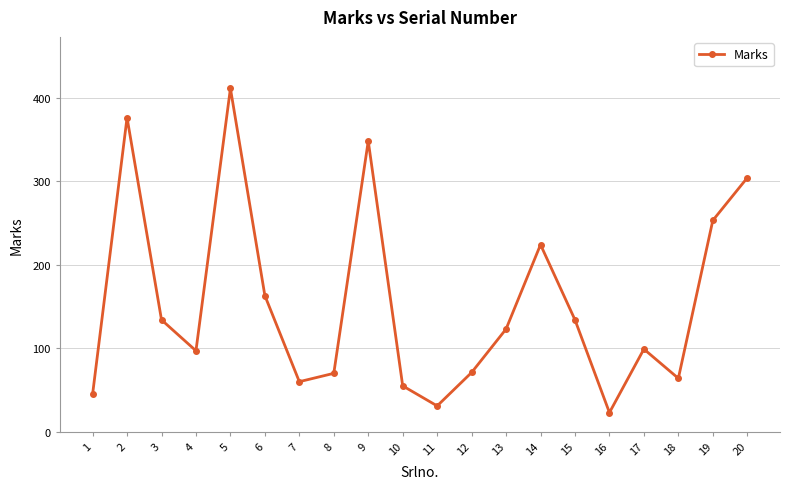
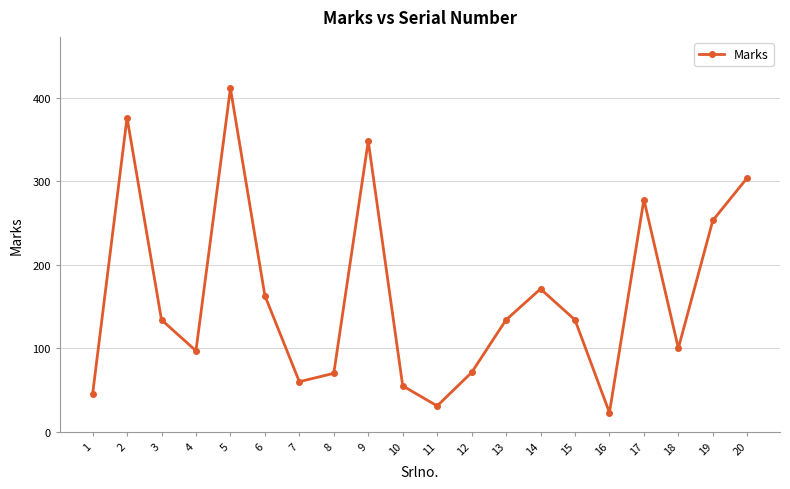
  {
    "1": 50,
    "2": 380,
    "3": 130,
    "4": 100,
    "5": 410,
    "6": 160,
    "7": 60,
    "8": 70,
    "9": 350,
    "10": 60,
    "11": 30,
    "12": 70,
-   "13": 120,
-   "14": 220,
+   "13": 130,
+   "14": 170,
    "15": 130,
    "16": 20,
-   "17": 100,
-   "18": 60,
+   "17": 280,
+   "18": 100,
    "19": 250,
    "20": 300
  }
